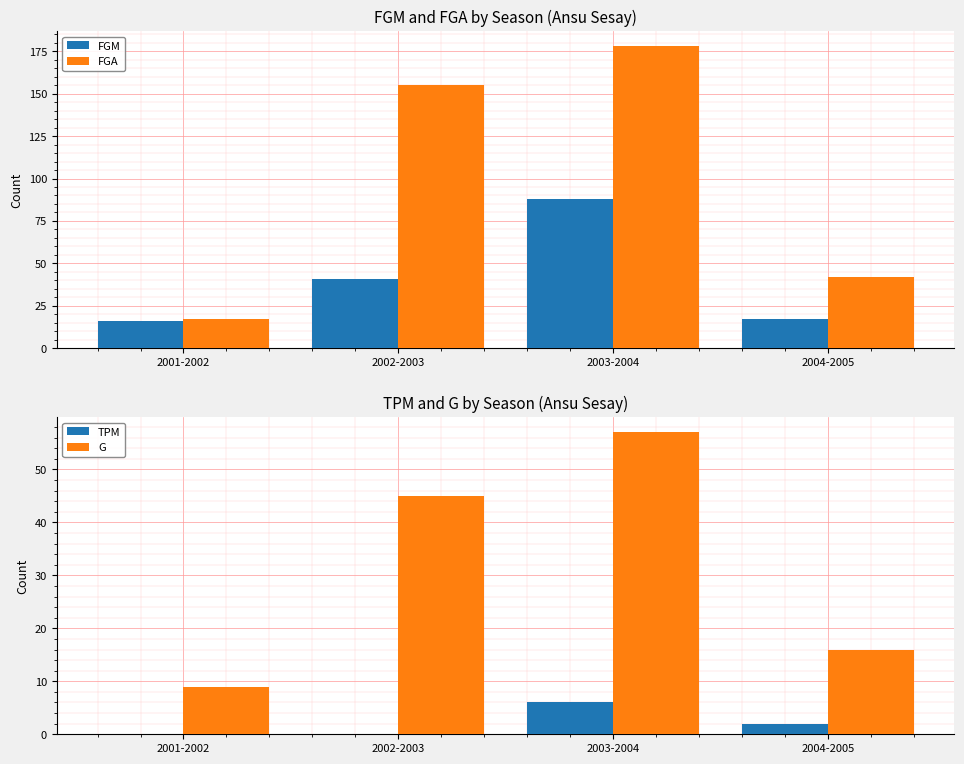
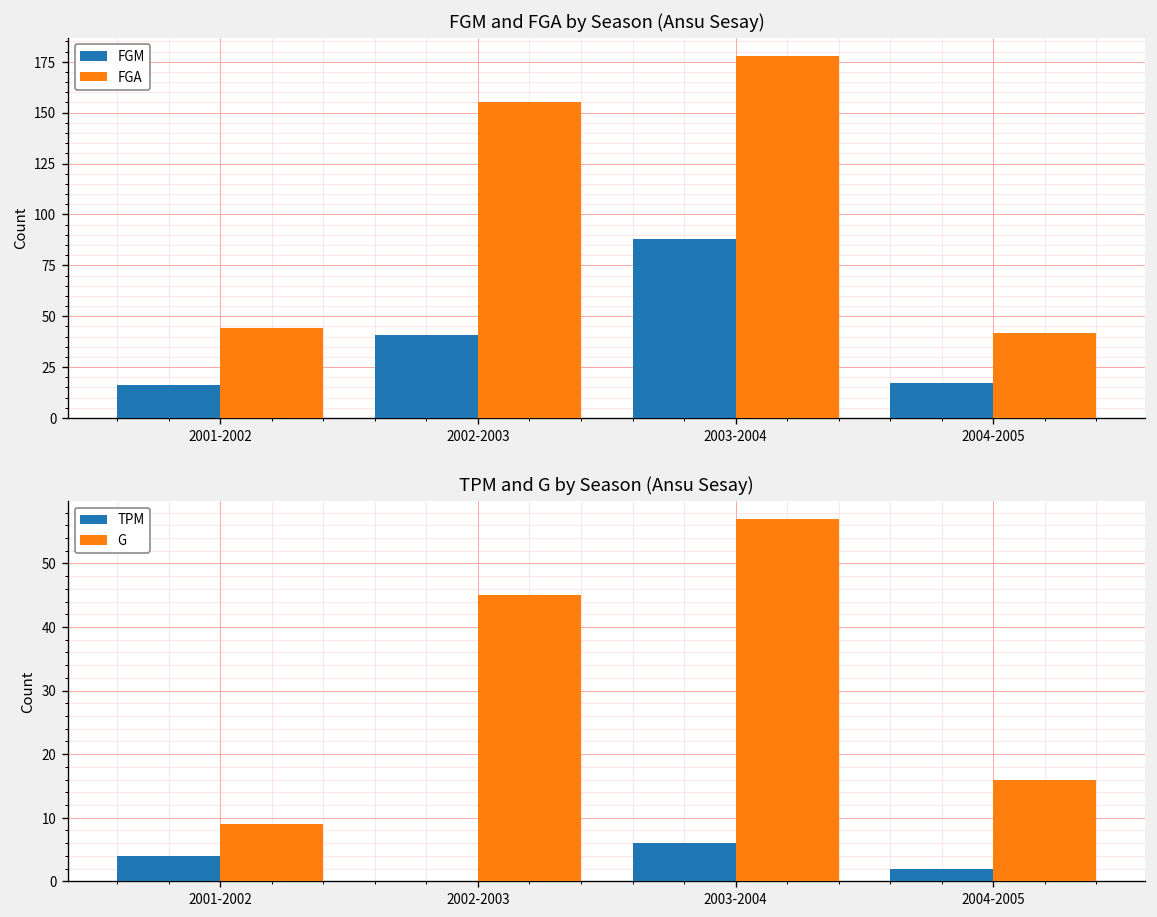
  {
    "FGM and FGA by Season (Ansu Sesay)": {
      "FGM": {
        "2001-2002": 16,
        "2002-2003": 41,
        "2003-2004": 88,
        "2004-2005": 17
      },
      "FGA": {
-       "2001-2002": 17,
+       "2001-2002": 44,
        "2002-2003": 155,
        "2003-2004": 178,
        "2004-2005": 42
      }
    },
    "TPM and G by Season (Ansu Sesay)": {
      "TPM": {
-       "2001-2002": 0,
+       "2001-2002": 4,
        "2002-2003": 0,
        "2003-2004": 6,
        "2004-2005": 2
      },
      "G": {
        "2001-2002": 9,
        "2002-2003": 45,
        "2003-2004": 57,
        "2004-2005": 16
      }
    }
  }
